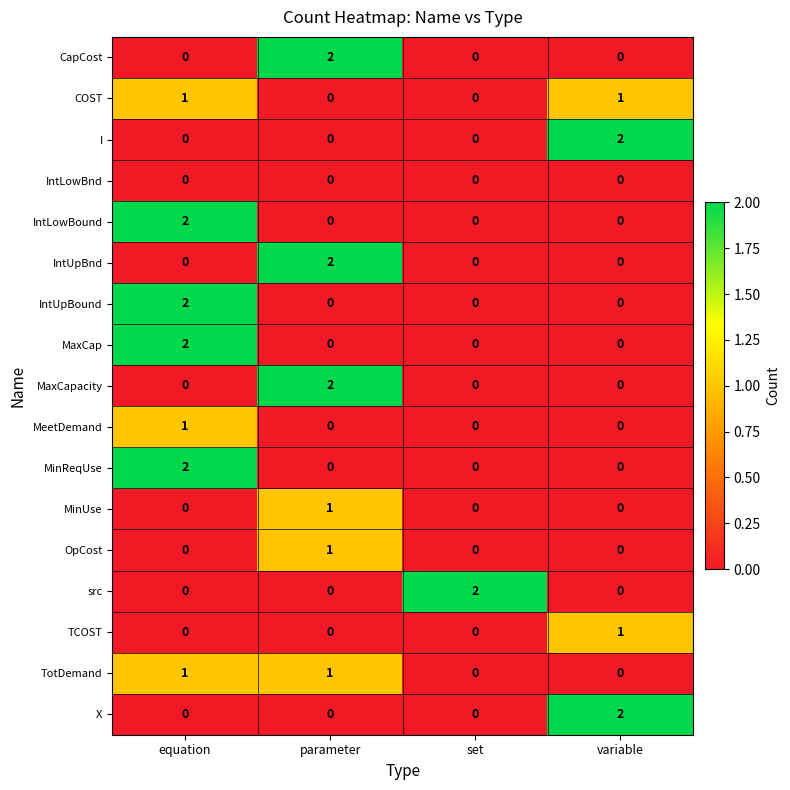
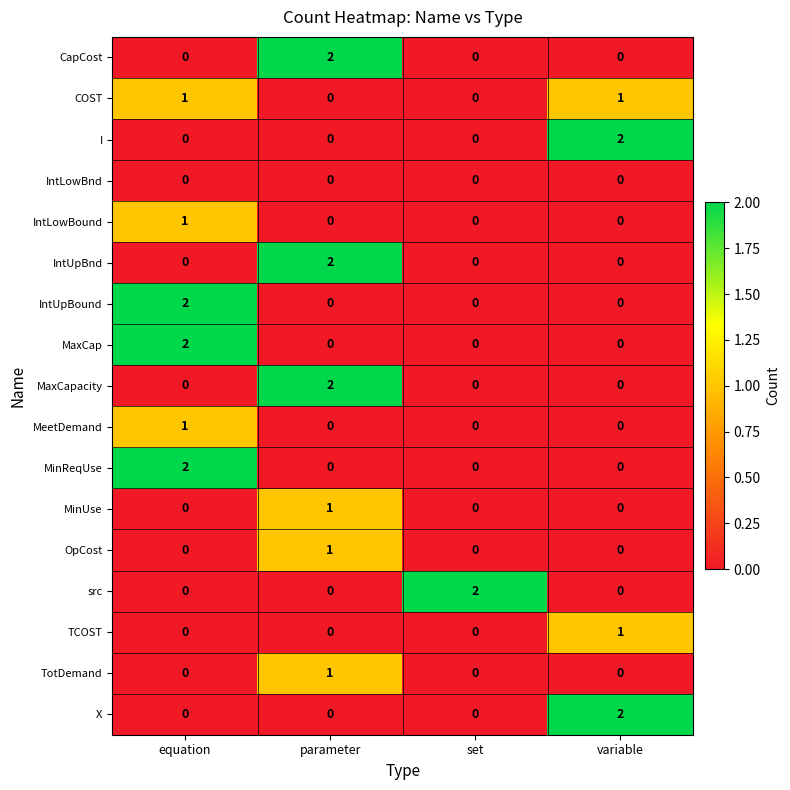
  {
    "CapCost": {
      "equation": 0,
      "parameter": 2,
      "set": 0,
      "variable": 0
    },
    "COST": {
      "equation": 1,
      "parameter": 0,
      "set": 0,
      "variable": 1
    },
    "I": {
      "equation": 0,
      "parameter": 0,
      "set": 0,
      "variable": 2
    },
    "IntLowBnd": {
      "equation": 0,
      "parameter": 0,
      "set": 0,
      "variable": 0
    },
    "IntLowBound": {
-     "equation": 2,
+     "equation": 1,
      "parameter": 0,
      "set": 0,
      "variable": 0
    },
    "IntUpBnd": {
      "equation": 0,
      "parameter": 2,
      "set": 0,
      "variable": 0
    },
    "IntUpBound": {
      "equation": 2,
      "parameter": 0,
      "set": 0,
      "variable": 0
    },
    "MaxCap": {
      "equation": 2,
      "parameter": 0,
      "set": 0,
      "variable": 0
    },
    "MaxCapacity": {
      "equation": 0,
      "parameter": 2,
      "set": 0,
      "variable": 0
    },
    "MeetDemand": {
      "equation": 1,
      "parameter": 0,
      "set": 0,
      "variable": 0
    },
    "MinReqUse": {
      "equation": 2,
      "parameter": 0,
      "set": 0,
      "variable": 0
    },
    "MinUse": {
      "equation": 0,
      "parameter": 1,
      "set": 0,
      "variable": 0
    },
    "OpCost": {
      "equation": 0,
      "parameter": 1,
      "set": 0,
      "variable": 0
    },
    "src": {
      "equation": 0,
      "parameter": 0,
      "set": 2,
      "variable": 0
    },
    "TCOST": {
      "equation": 0,
      "parameter": 0,
      "set": 0,
      "variable": 1
    },
    "TotDemand": {
-     "equation": 1,
+     "equation": 0,
      "parameter": 1,
      "set": 0,
      "variable": 0
    },
    "X": {
      "equation": 0,
      "parameter": 0,
      "set": 0,
      "variable": 2
    }
  }
